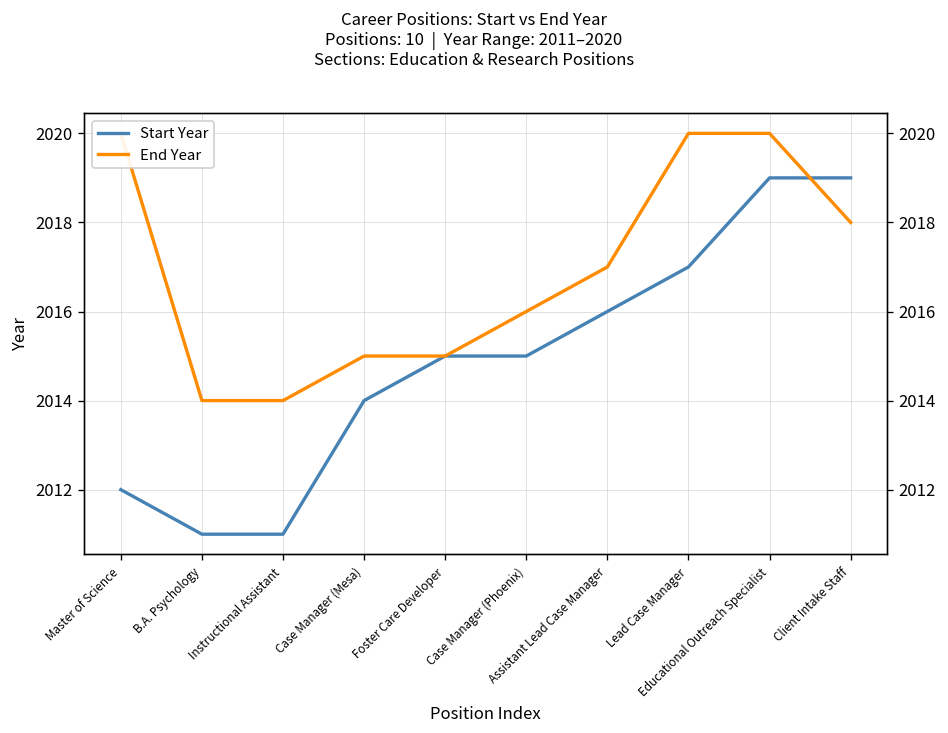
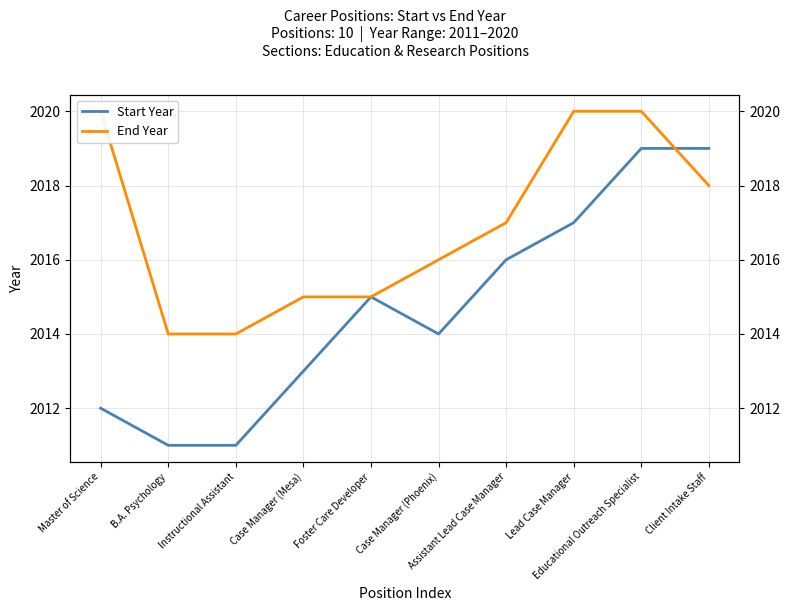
  {
    "Start Year": {
      "Master of Science": 2012,
      "B.A. Psychology": 2011,
      "Instructional Assistant": 2011,
-     "Case Manager (Mesa)": 2014,
-     "Case Manager (Phoenix)": 2015,
+     "Case Manager (Mesa)": 2013,
+     "Case Manager (Phoenix)": 2014,
      "Assistant Lead Case Manager": 2016,
      "Lead Case Manager": 2017,
      "Educational Outreach Specialist": 2019,
      "Client Intake Staff": 2019
    },
    "End Year": {
      "B.A. Psychology": 2014,
      "Instructional Assistant": 2014,
      "Case Manager (Mesa)": 2015,
      "Case Manager (Phoenix)": 2016,
      "Assistant Lead Case Manager": 2017,
      "Lead Case Manager": 2020,
      "Educational Outreach Specialist": 2020,
      "Client Intake Staff": 2018
    }
  }
